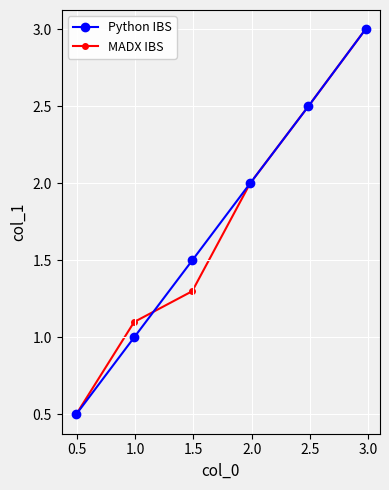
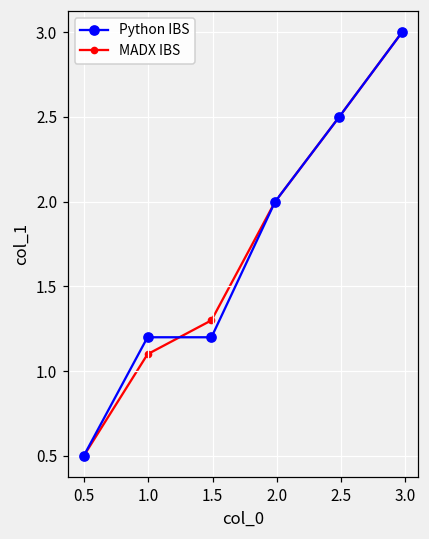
  {
    "Python IBS": {
-     "1.0": 1.0,
-     "1.5": 1.5
+     "1.0": 1.2,
+     "1.5": 1.2
    },
    "MADX IBS": {
      "1.0": 1.1,
      "1.5": 1.3
    }
  }
